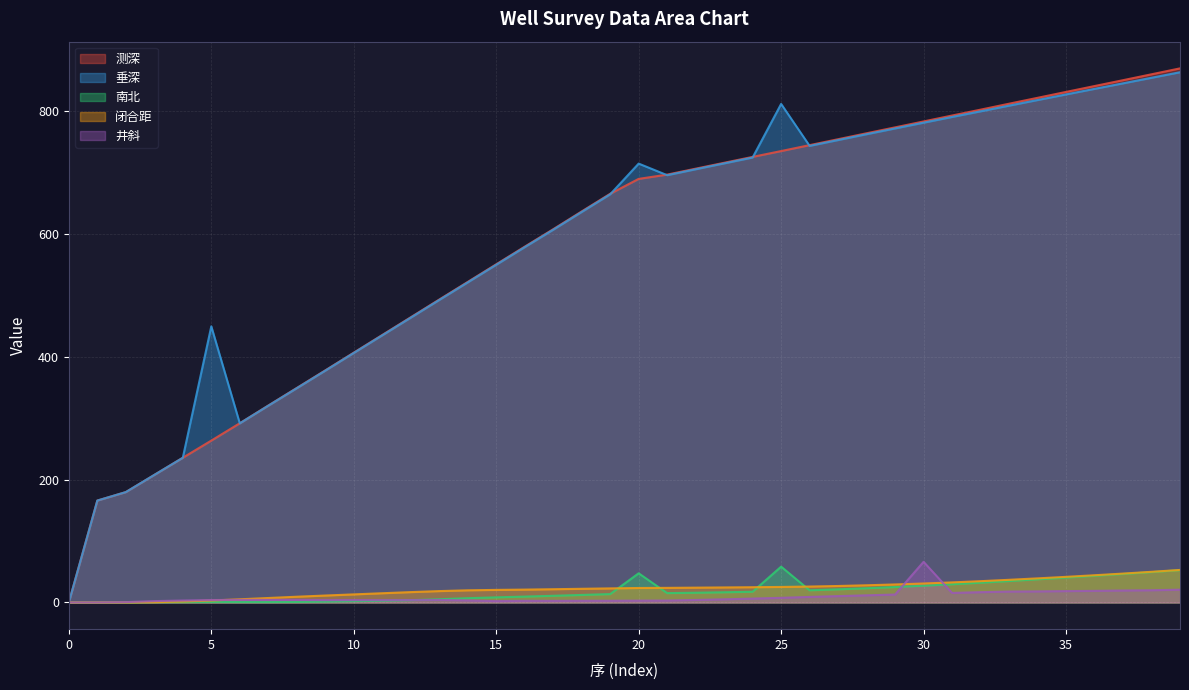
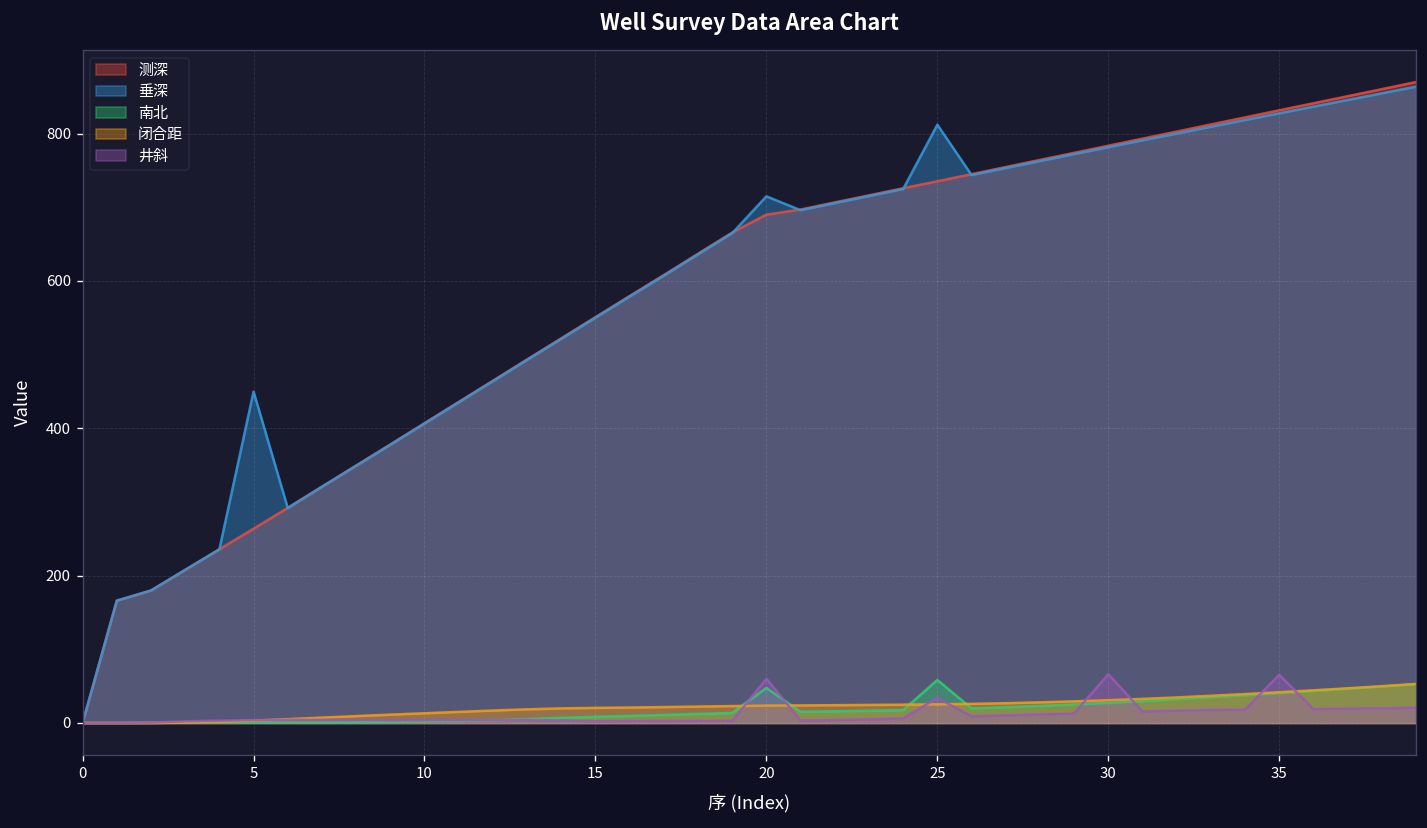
  {
    "垂深": {
      "5": 450,
      "20": 710,
      "25": 810
    },
    "南北": {
      "15": 10,
      "20": 50,
      "25": 60
    },
    "井斜": {
      "15": 0,
-     "20": 0,
-     "25": 10,
+     "20": 60,
+     "25": 30,
      "30": 70,
-     "35": 20
+     "35": 70
    }
  }
